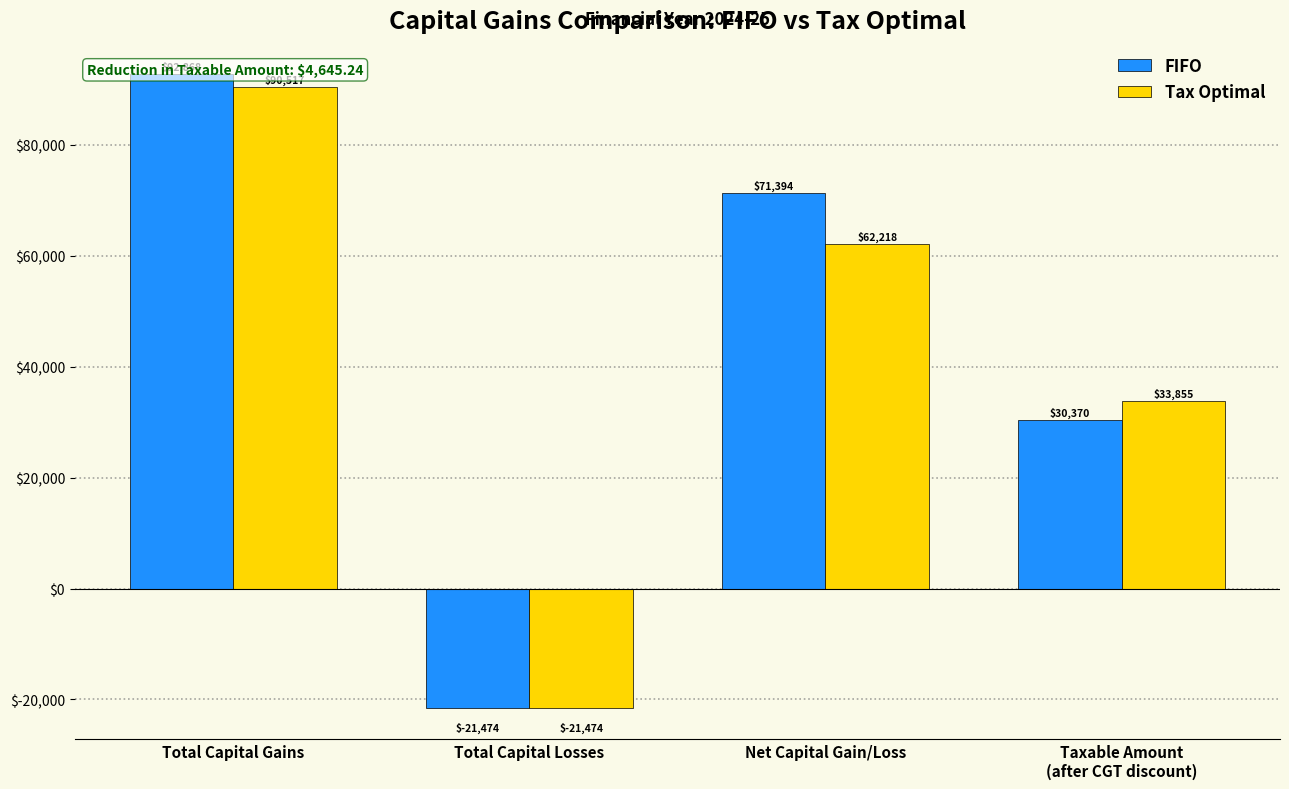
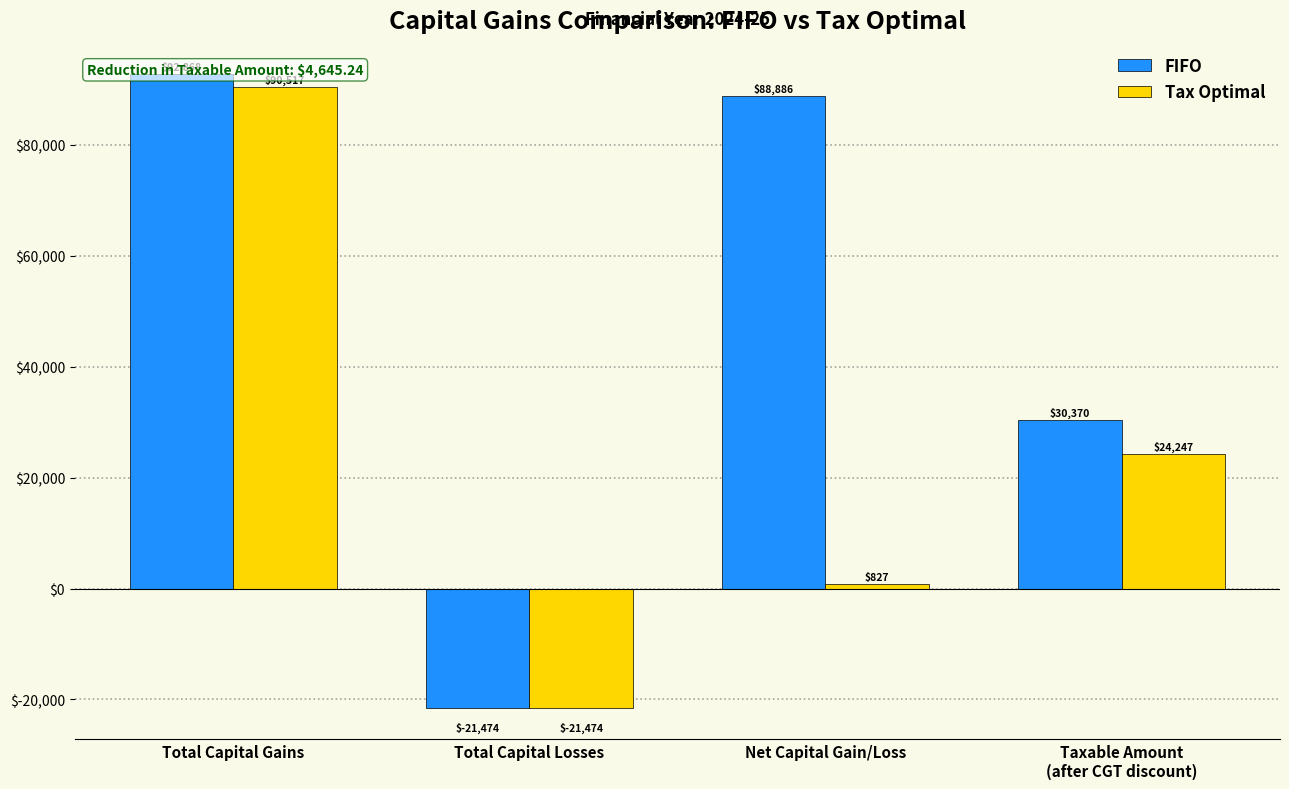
  {
    "FIFO": {
      "Total Capital Losses": "$-21,474",
-     "Net Capital Gain/Loss": "$71,394",
+     "Net Capital Gain/Loss": "$88,886",
      "Taxable Amount (after CGT discount)": "$30,370"
    },
    "Tax Optimal": {
      "Total Capital Losses": "$-21,474",
-     "Net Capital Gain/Loss": "$62,218",
-     "Taxable Amount (after CGT discount)": "$33,855"
+     "Net Capital Gain/Loss": "$827",
+     "Taxable Amount (after CGT discount)": "$24,247"
    }
  }
